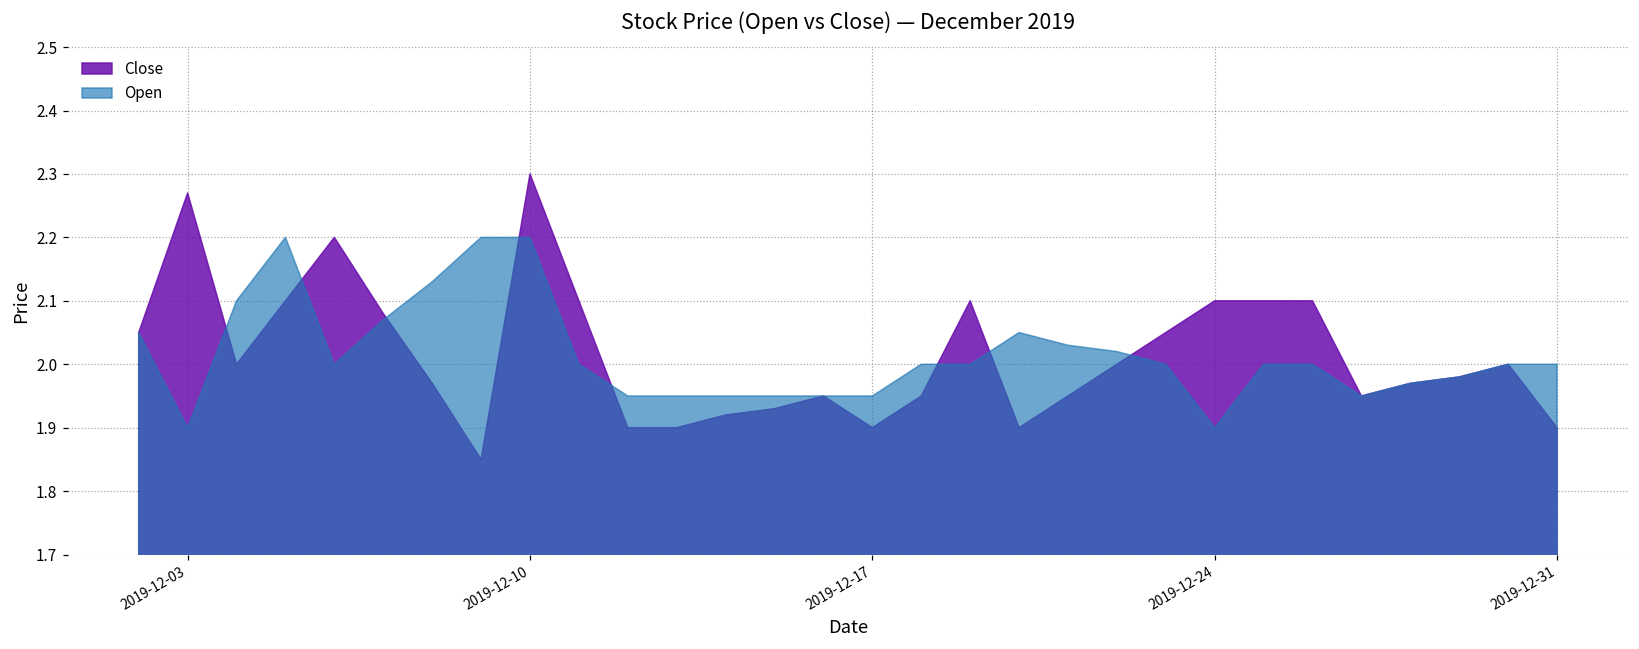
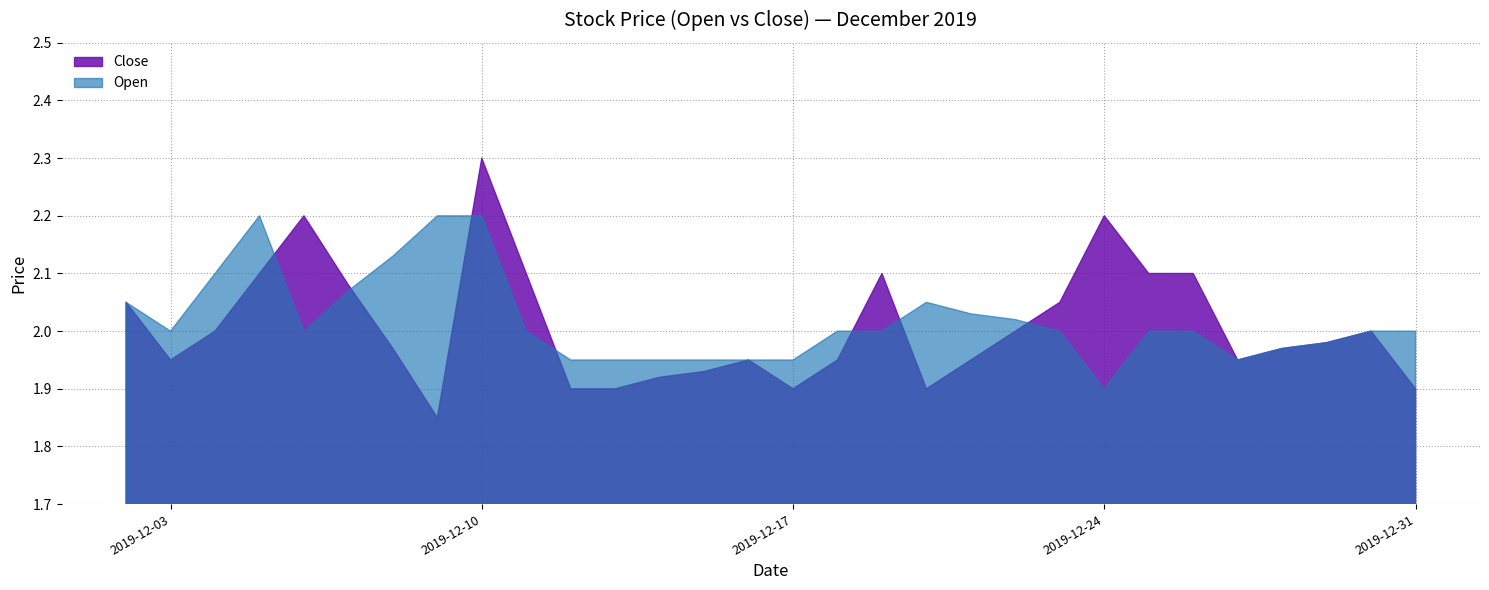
  {
    "Close": {
-     "2019-12-03": 2.27,
+     "2019-12-03": 1.95,
      "2019-12-10": 2.30,
      "2019-12-17": 1.90,
-     "2019-12-24": 2.1,
+     "2019-12-24": 2.2,
      "2019-12-31": 1.90
    },
    "Open": {
-     "2019-12-03": 1.9,
+     "2019-12-03": 2.0,
      "2019-12-10": 2.2,
      "2019-12-17": 1.95,
      "2019-12-24": 1.9,
      "2019-12-31": 2.0
    }
  }
